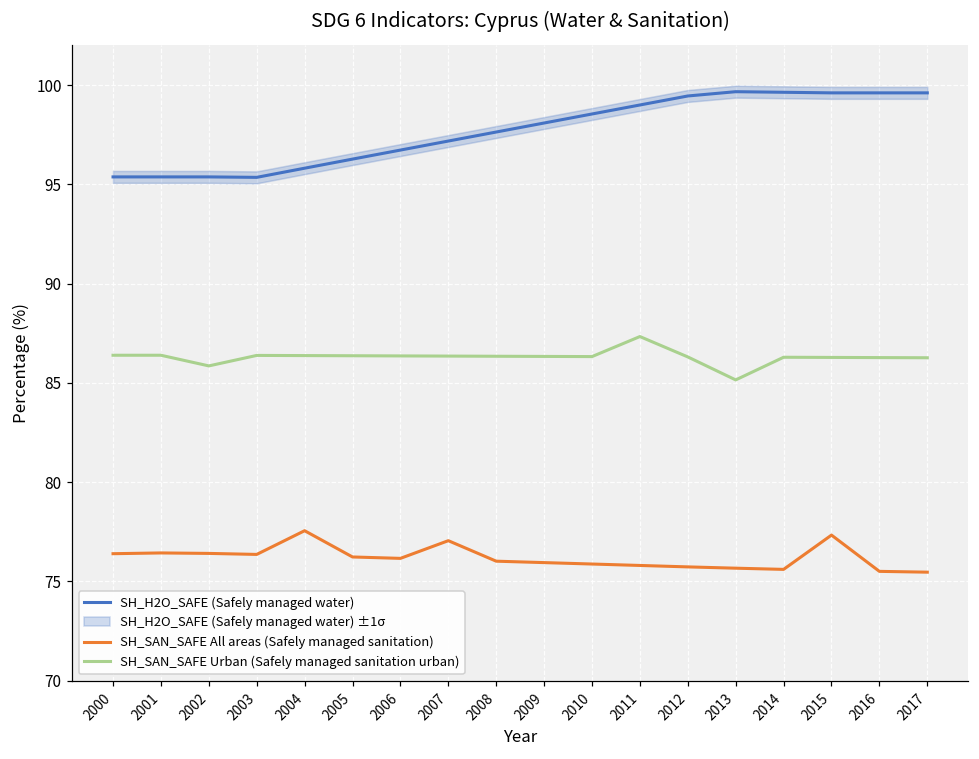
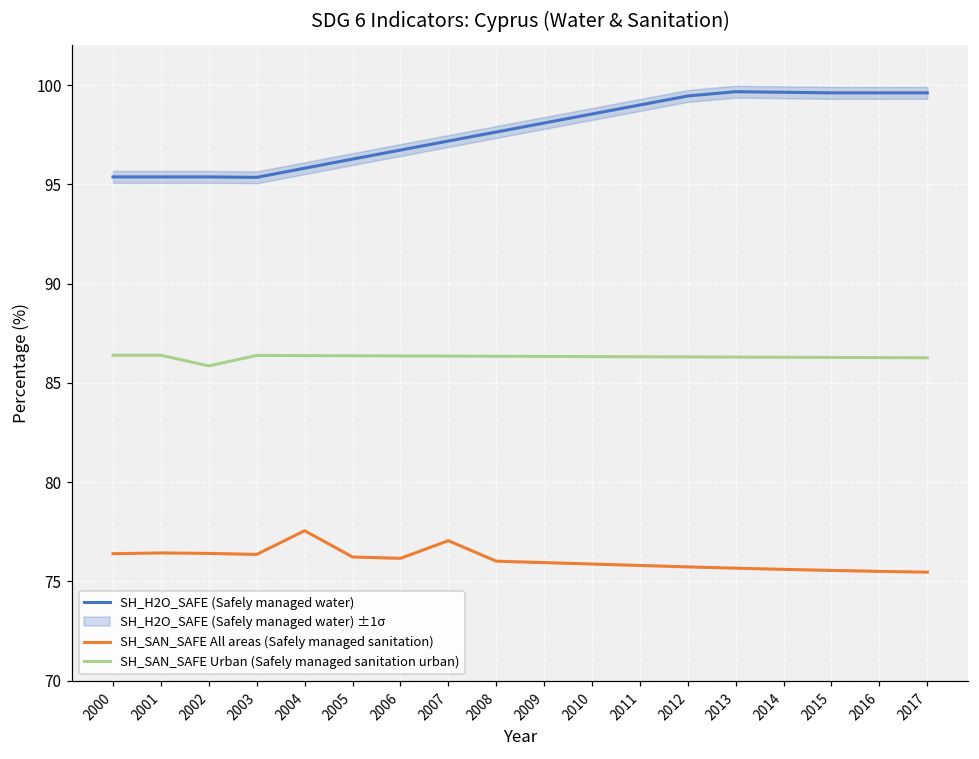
  {
    "SH_SAN_SAFE All areas (Safely managed sanitation)": {
      "2000": 76.4,
      "2001": 76.4,
      "2002": 76.4,
      "2003": 76.4,
      "2004": 77.6,
      "2005": 76.2,
      "2006": 76.2,
      "2007": 77.1,
      "2008": 76.0,
      "2009": 75.9,
      "2010": 75.9,
      "2011": 75.8,
      "2012": 75.7,
      "2013": 75.7,
      "2014": 75.6,
-     "2015": 77.3,
+     "2015": 75.6,
      "2016": 75.5,
      "2017": 75.5
    },
    "SH_SAN_SAFE Urban (Safely managed sanitation urban)": {
      "2000": 86.4,
      "2001": 86.4,
      "2002": 85.9,
      "2003": 86.4,
      "2004": 86.4,
      "2005": 86.4,
      "2006": 86.4,
      "2007": 86.4,
      "2008": 86.3,
      "2009": 86.3,
      "2010": 86.3,
-     "2011": 87.3,
+     "2011": 86.3,
      "2012": 86.3,
-     "2013": 85.2,
+     "2013": 86.3,
      "2014": 86.3,
      "2015": 86.3,
      "2016": 86.3,
      "2017": 86.3
    }
  }
